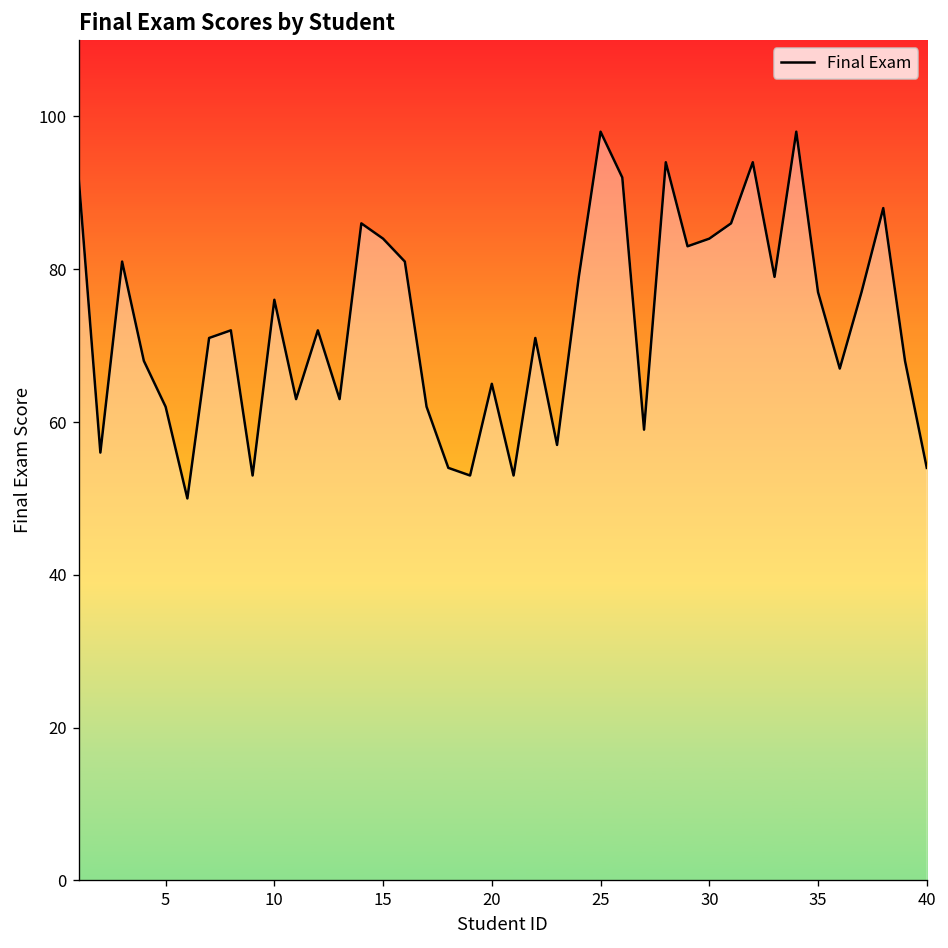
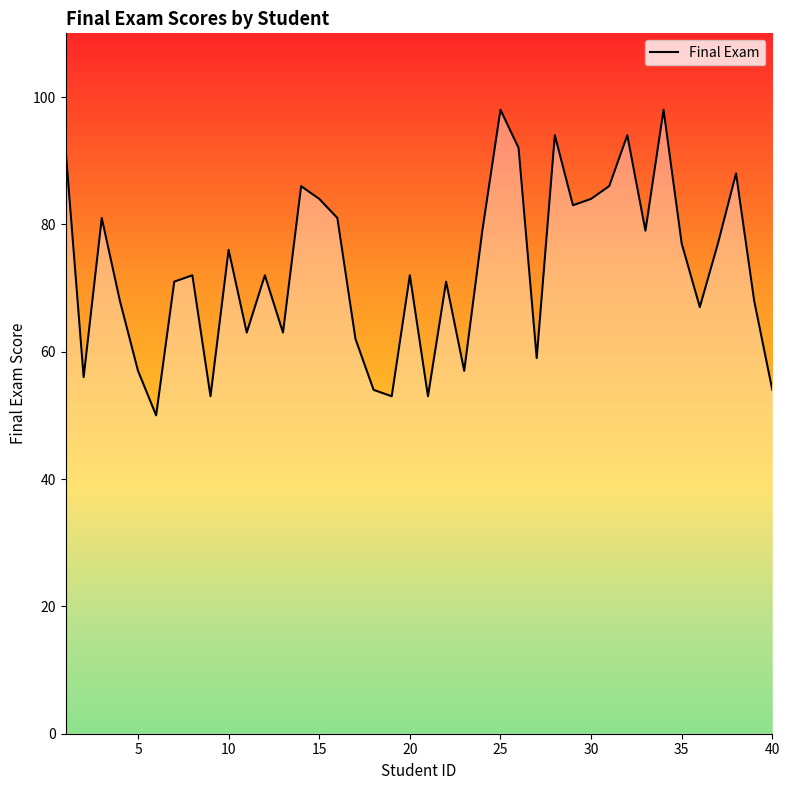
  {
-   "5": 62,
+   "5": 57,
    "10": 76,
    "15": 84,
-   "20": 65,
+   "20": 72,
    "25": 98,
    "30": 84,
    "35": 77,
    "40": 54
  }
